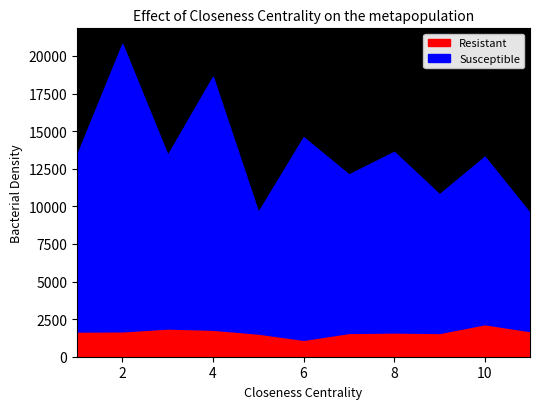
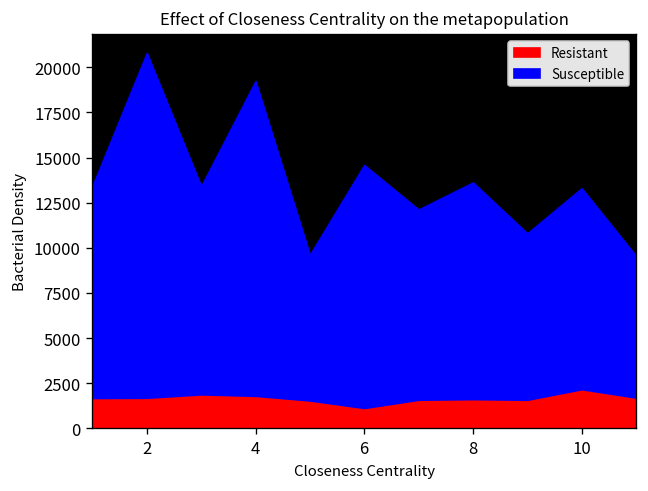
  {
    "Susceptible": {
      "2": 19100,
-     "4": 16800,
+     "4": 17400,
      "6": 13500,
      "8": 12000,
      "10": 11100
    }
  }
